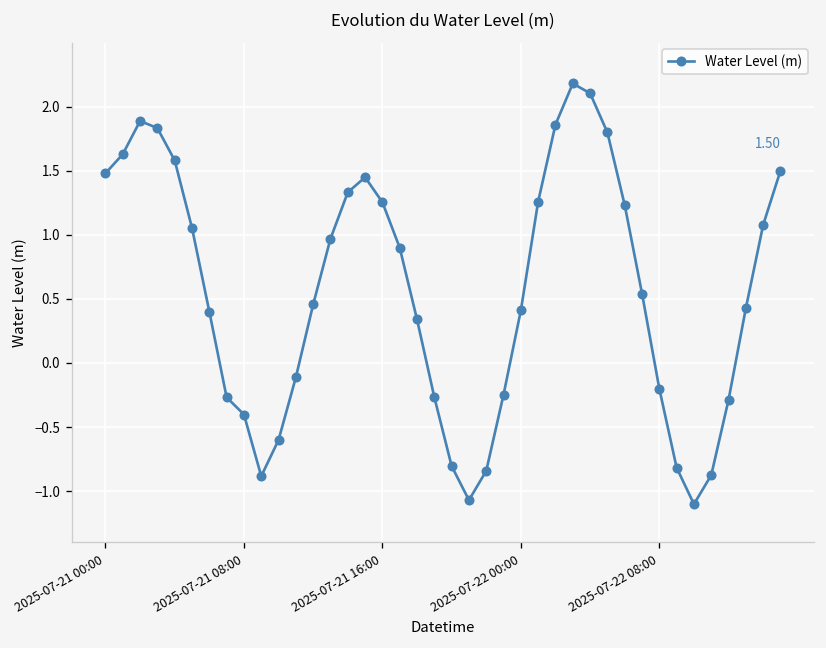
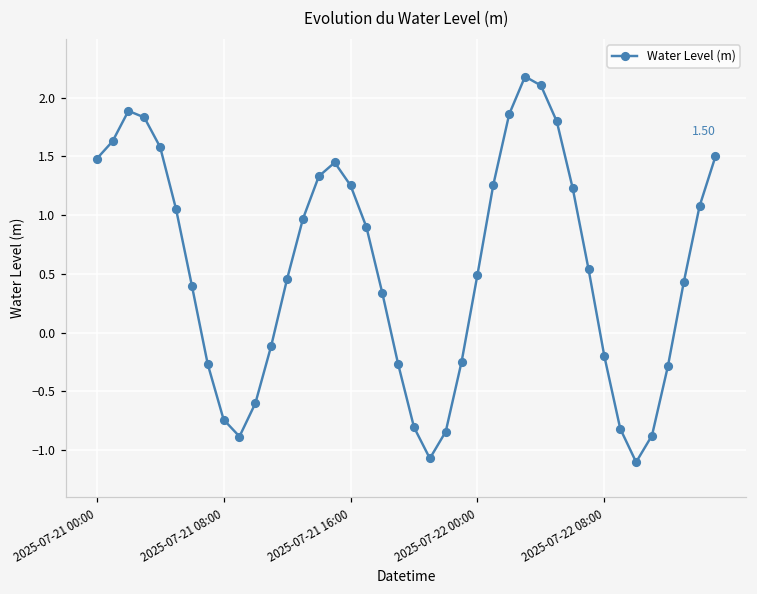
  {
    "2025-07-21 00:00": 1.48,
-   "2025-07-21 08:00": -0.40,
+   "2025-07-21 08:00": -0.74,
    "2025-07-21 16:00": 1.25,
-   "2025-07-22 00:00": 0.41,
+   "2025-07-22 00:00": 0.49,
    "2025-07-22 08:00": -0.20
  }
